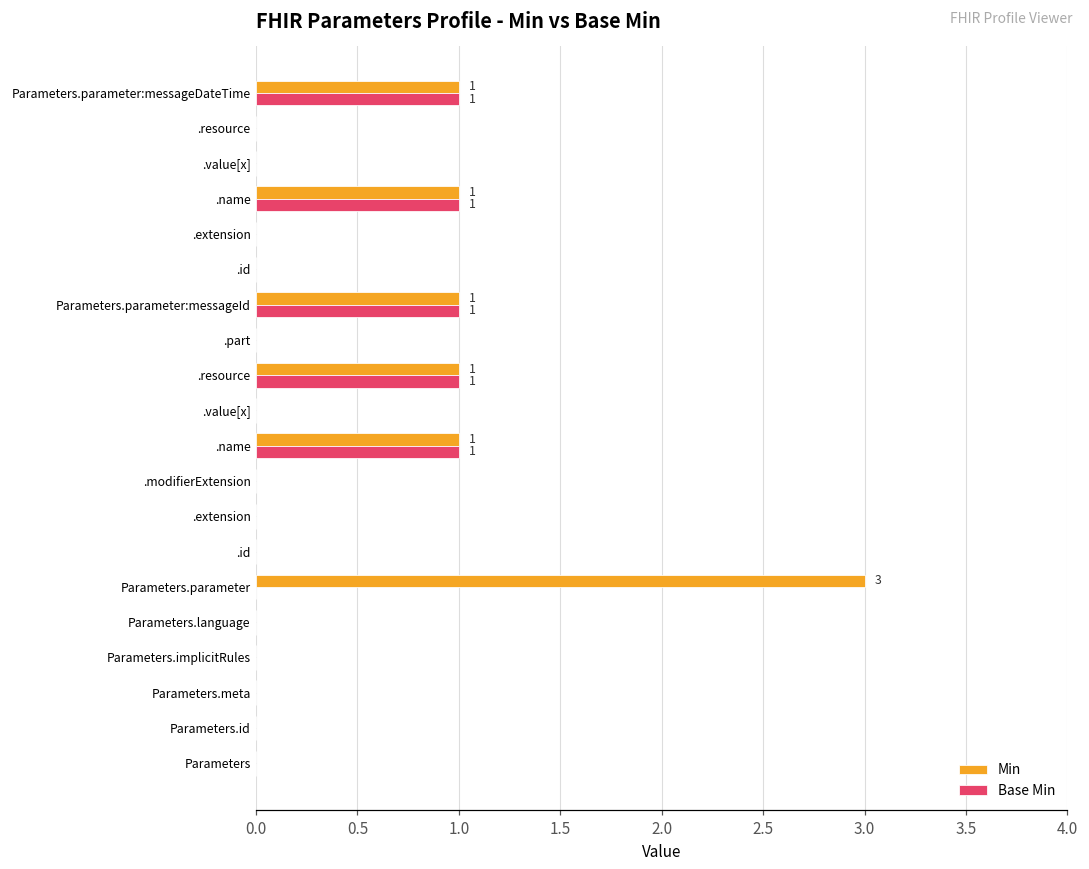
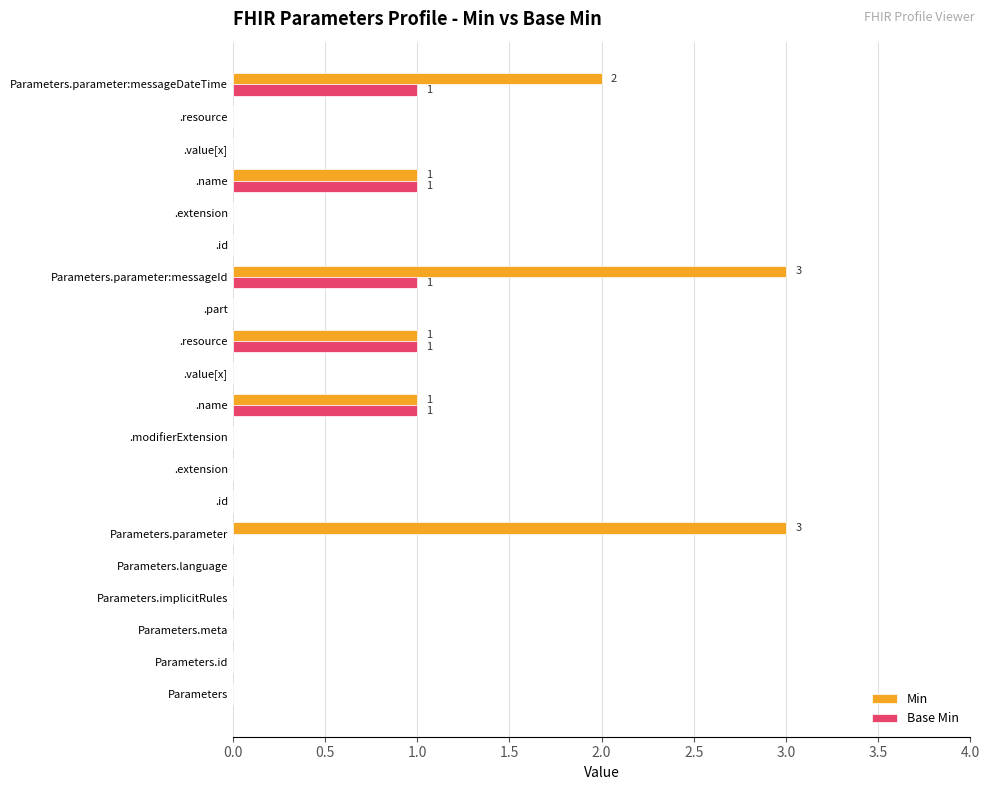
  {
    "Min": {
-     "Parameters.parameter:messageDateTime": 1,
-     "Parameters.parameter:messageId": 1,
+     "Parameters.parameter:messageDateTime": 2,
+     "Parameters.parameter:messageId": 3,
      "Parameters.parameter": 3
    },
    "Base Min": {
      "Parameters.parameter:messageDateTime": 1,
      "Parameters.parameter:messageId": 1
    }
  }
